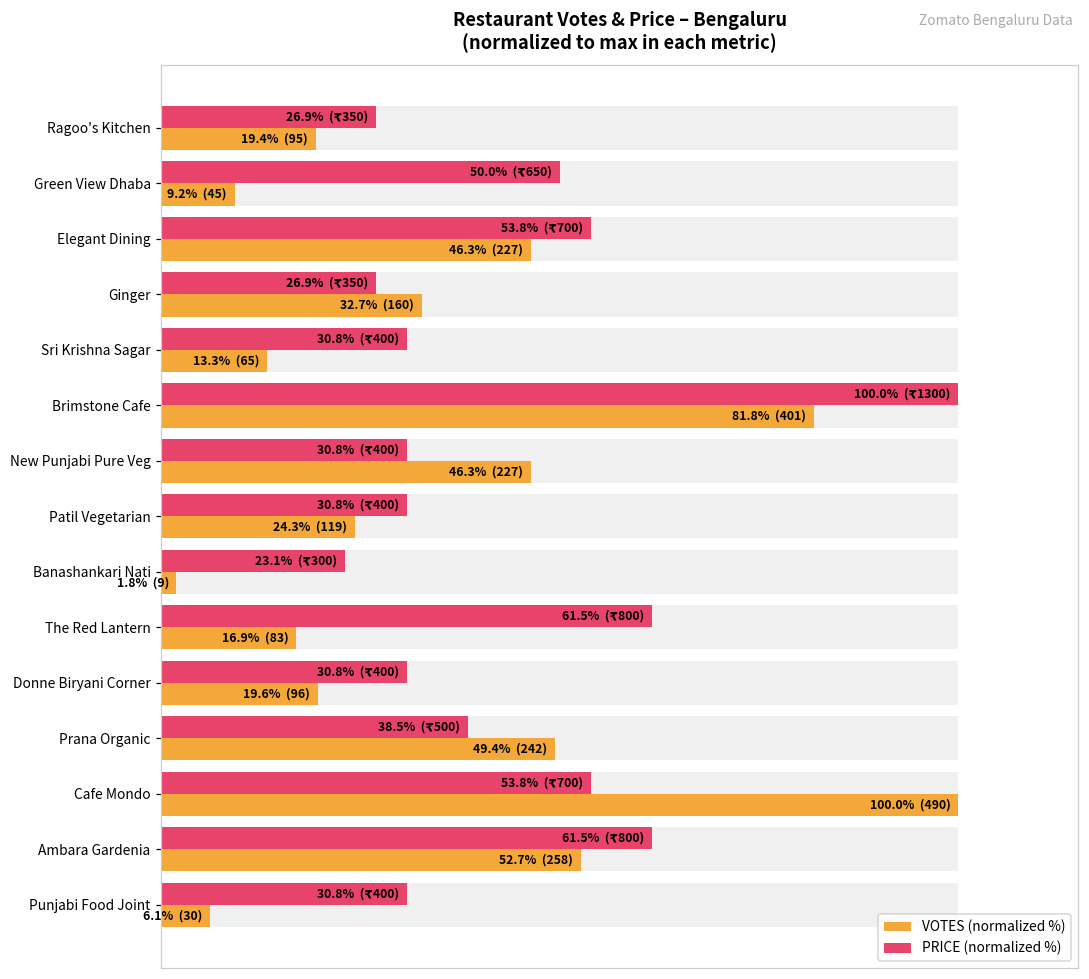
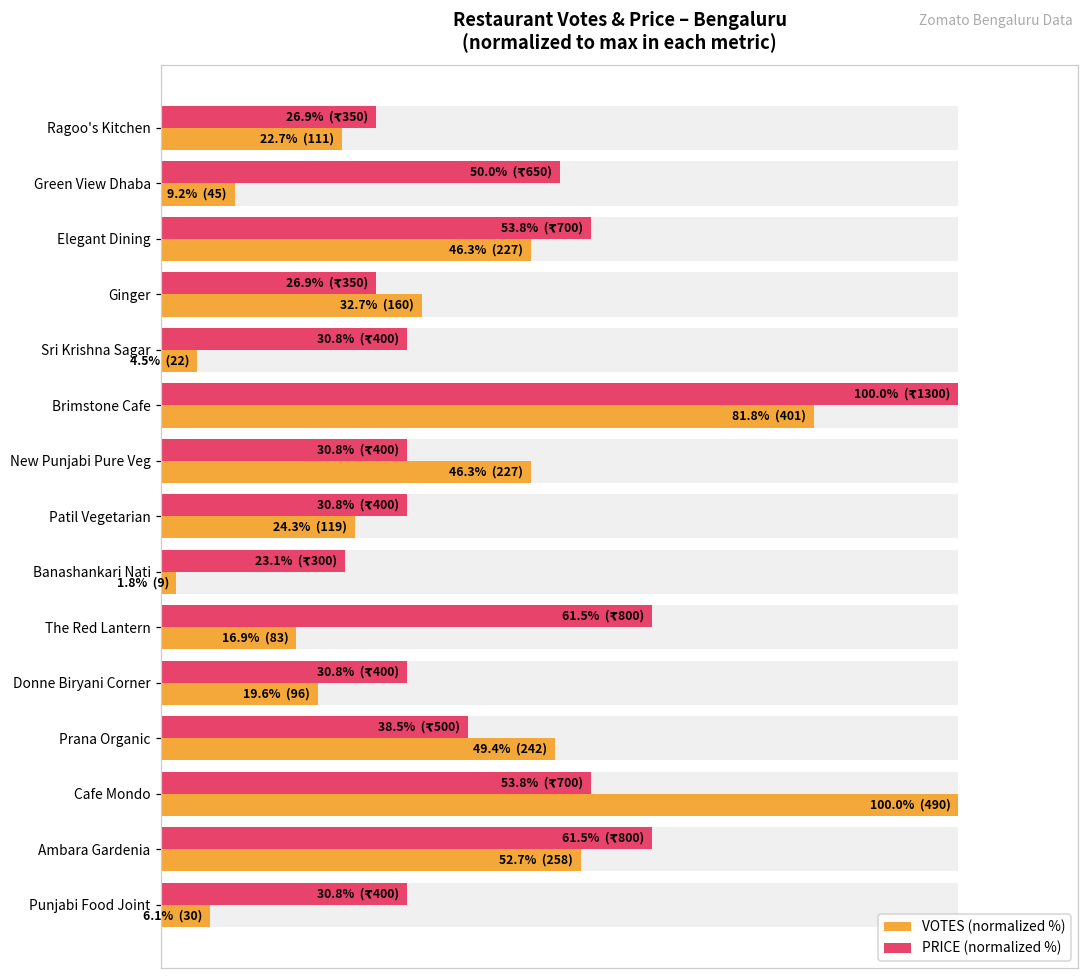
  {
    "VOTES (normalized %)": {
-     "Ragoo's Kitchen": "19.4% (95)",
-     "Sri Krishna Sagar": "13.3% (65)",
+     "Ragoo's Kitchen": "22.7% (111)",
+     "Sri Krishna Sagar": "4.5% (22)",
      "Cafe Mondo": "100.0%"
    },
    "PRICE (normalized %)": {
      "Brimstone Cafe": "100.0%"
    }
  }
